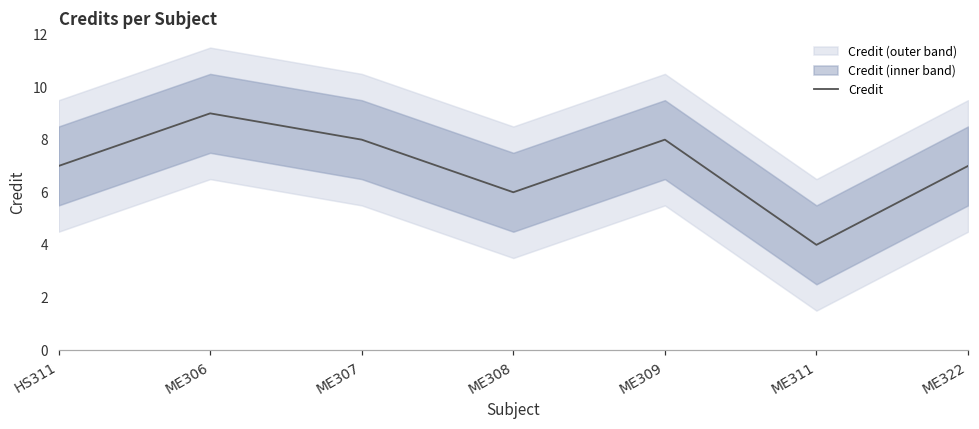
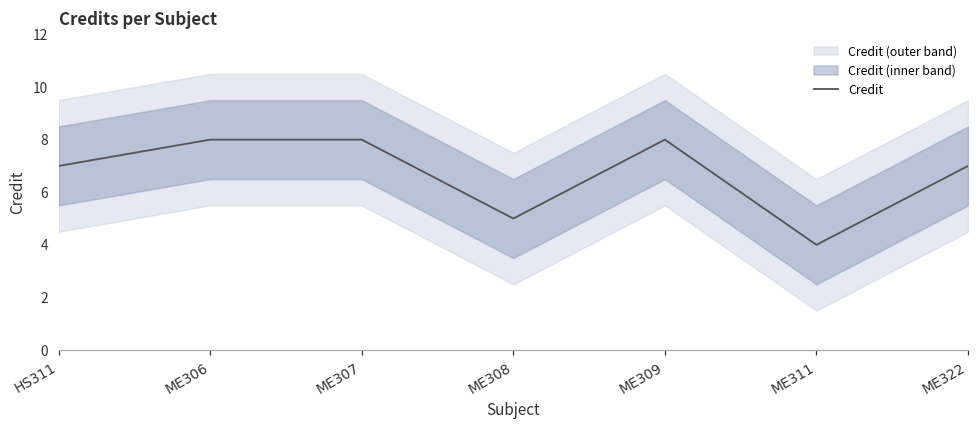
  {
    "Credit": {
      "HS311": 7,
-     "ME306": 9,
+     "ME306": 8,
      "ME307": 8,
-     "ME308": 6,
+     "ME308": 5,
      "ME309": 8,
      "ME311": 4,
      "ME322": 7
    }
  }
